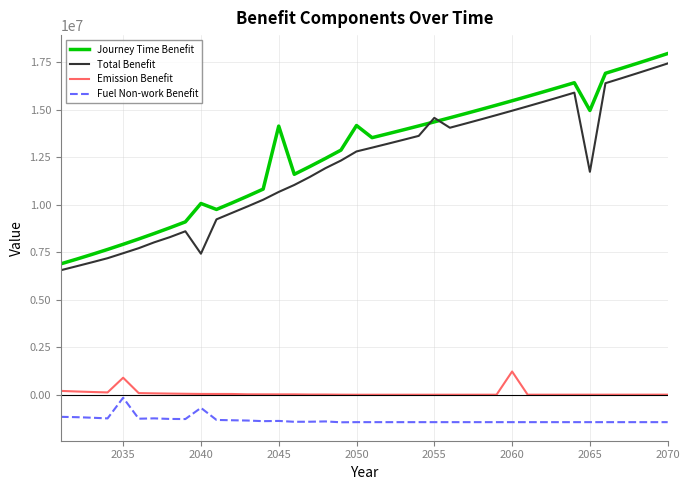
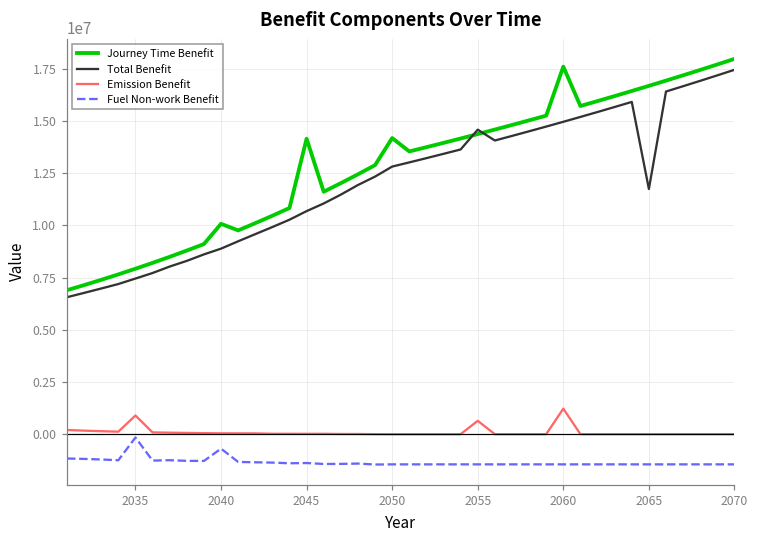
  {
    "Journey Time Benefit": {
      "2035": 7900000,
      "2040": 10100000,
      "2045": 14100000,
      "2050": 14200000,
      "2055": 14400000,
-     "2060": 15500000,
-     "2065": 15000000,
+     "2060": 17600000,
+     "2065": 16700000,
      "2070": 18000000
    },
    "Total Benefit": {
      "2035": 7500000,
-     "2040": 7400000,
+     "2040": 8900000,
      "2045": 10700000,
      "2050": 12800000,
      "2055": 14600000,
      "2060": 15000000,
      "2065": 11700000,
      "2070": 17400000
    },
    "Emission Benefit": {
      "2035": 900000,
      "2040": 100000,
      "2045": 0,
      "2050": 0,
-     "2055": 0,
+     "2055": 700000,
      "2060": 1200000,
      "2065": 0,
      "2070": 0
    },
    "Fuel Non-work Benefit": {
      "2035": -100000,
      "2040": -700000,
      "2045": -1400000,
      "2050": -1400000,
      "2055": -1400000,
      "2060": -1400000,
      "2065": -1400000,
      "2070": -1400000
    }
  }
